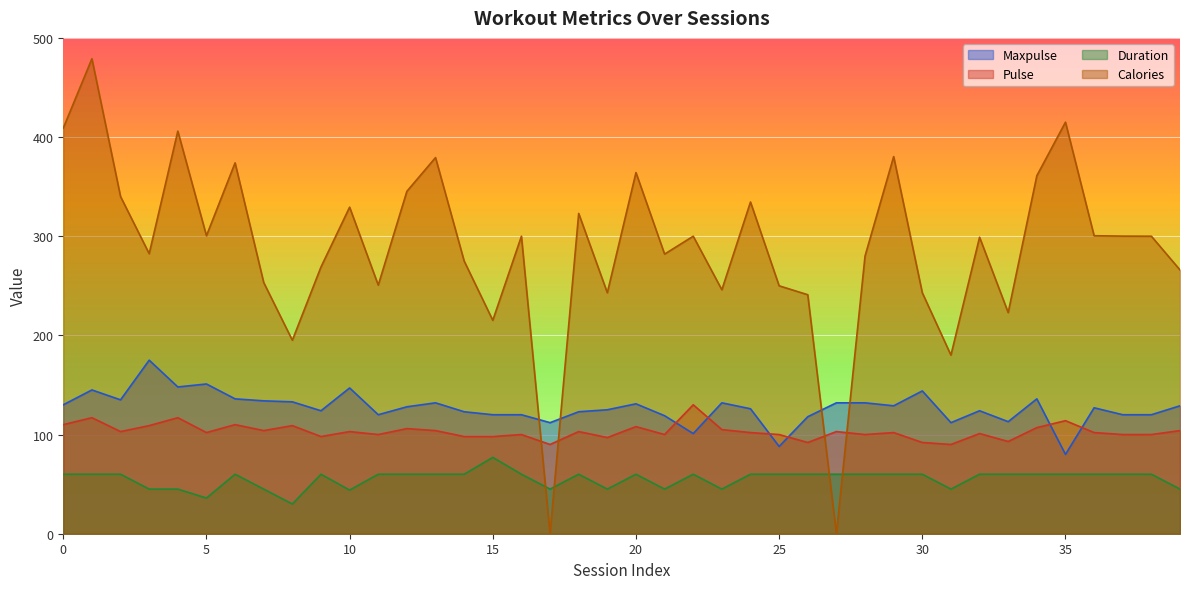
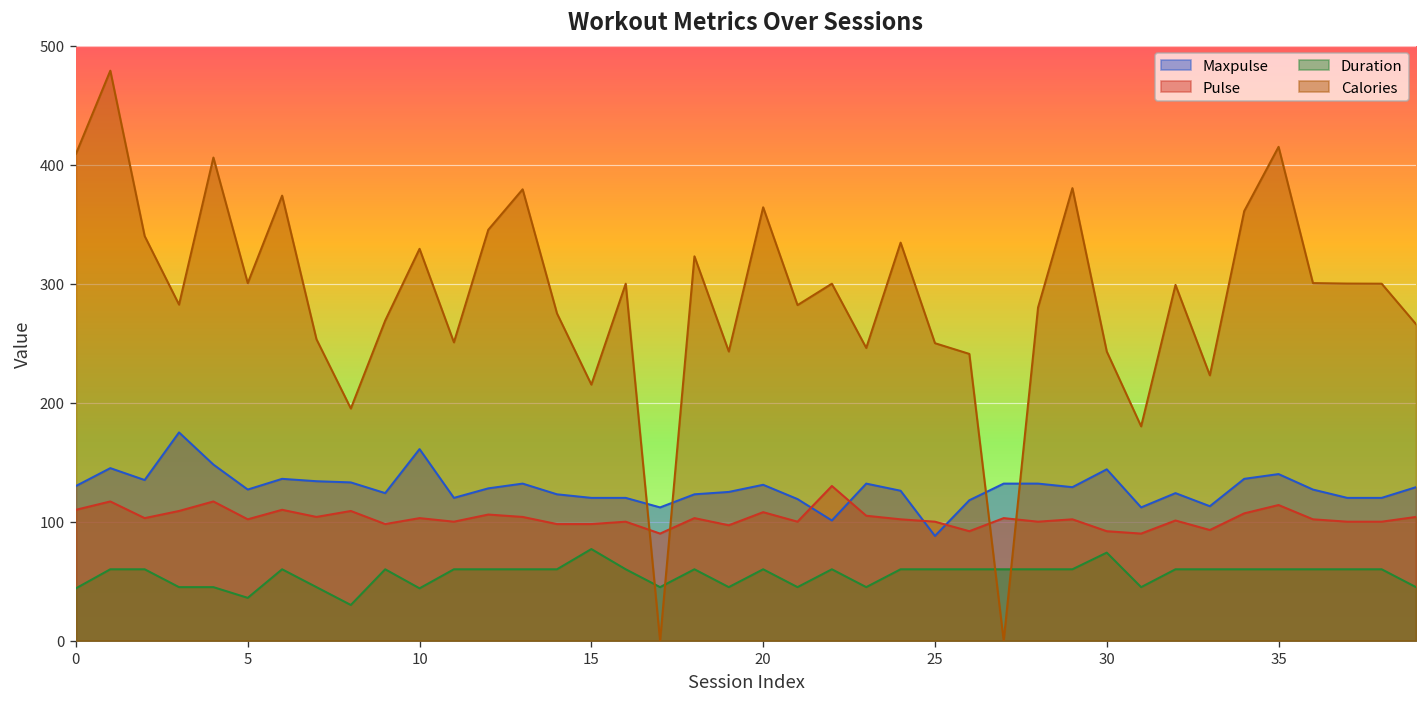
  {
    "Maxpulse": {
      "0": 130,
-     "5": 150,
-     "10": 150,
+     "5": 130,
+     "10": 160,
      "15": 120,
      "20": 130,
      "25": 90,
      "30": 140,
-     "35": 80
+     "35": 140
    },
    "Duration": {
-     "0": 60,
+     "0": 40,
      "5": 40,
      "10": 40,
      "15": 80,
      "20": 60,
      "25": 60,
-     "30": 60,
+     "30": 70,
      "35": 60
    }
  }
